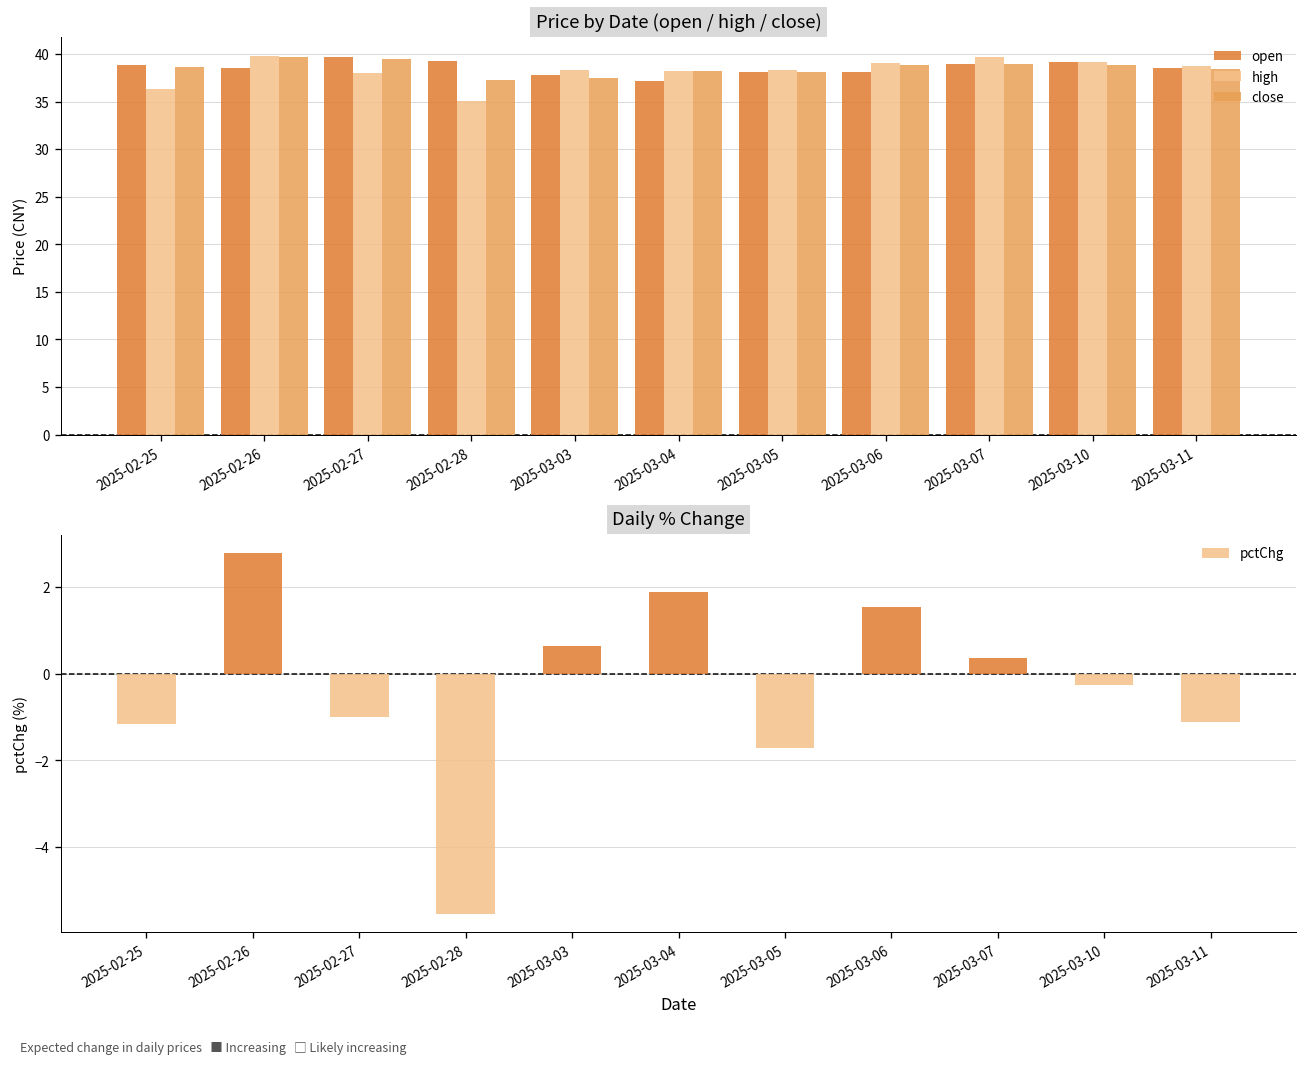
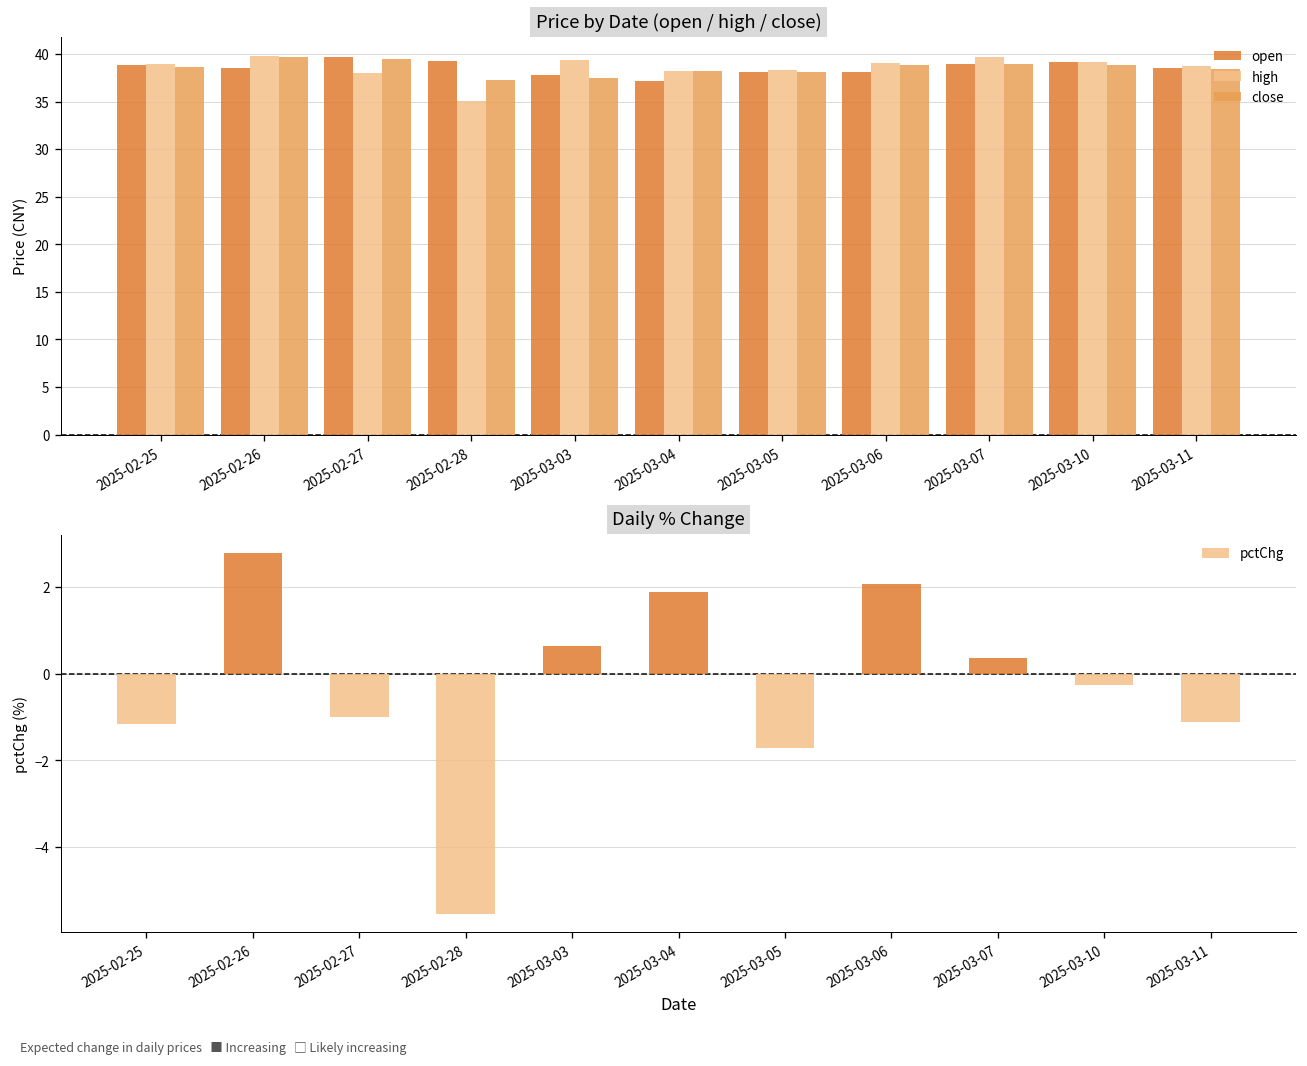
  {
    "Price by Date (open / high / close)": {
      "high": {
-       "2025-02-25": 36,
+       "2025-02-25": 39,
        "2025-02-26": 40,
        "2025-02-27": 38,
        "2025-02-28": 35,
-       "2025-03-03": 38,
+       "2025-03-03": 39,
        "2025-03-04": 38,
        "2025-03-05": 38,
        "2025-03-06": 39,
        "2025-03-07": 40,
        "2025-03-10": 39,
        "2025-03-11": 39
      }
    },
    "Daily % Change": {
      "2025-02-25": -1.2,
      "2025-02-26": 2.8,
      "2025-02-27": -1.0,
      "2025-02-28": -5.6,
      "2025-03-03": 0.6,
      "2025-03-04": 1.9,
      "2025-03-05": -1.7,
-     "2025-03-06": 1.5,
+     "2025-03-06": 2.1,
      "2025-03-07": 0.4,
      "2025-03-10": -0.3,
      "2025-03-11": -1.1
    }
  }
